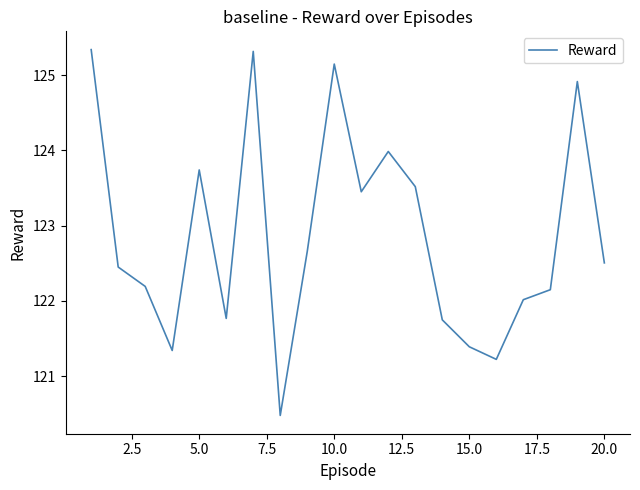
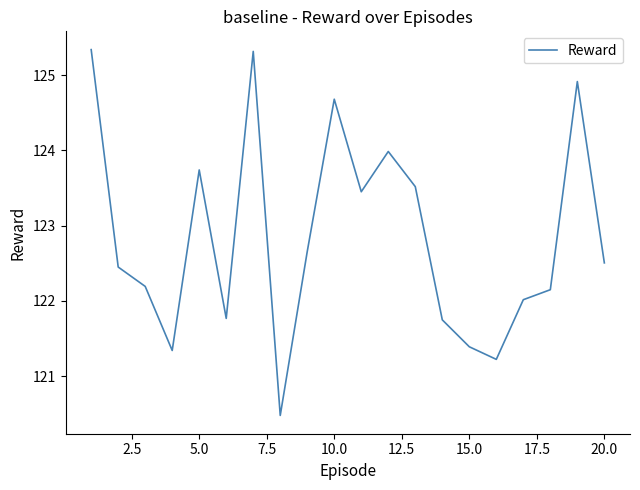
  {
    "5.0": 123.7,
-   "10.0": 125.1,
+   "10.0": 124.7,
    "15.0": 121.4,
    "20.0": 122.5
  }
